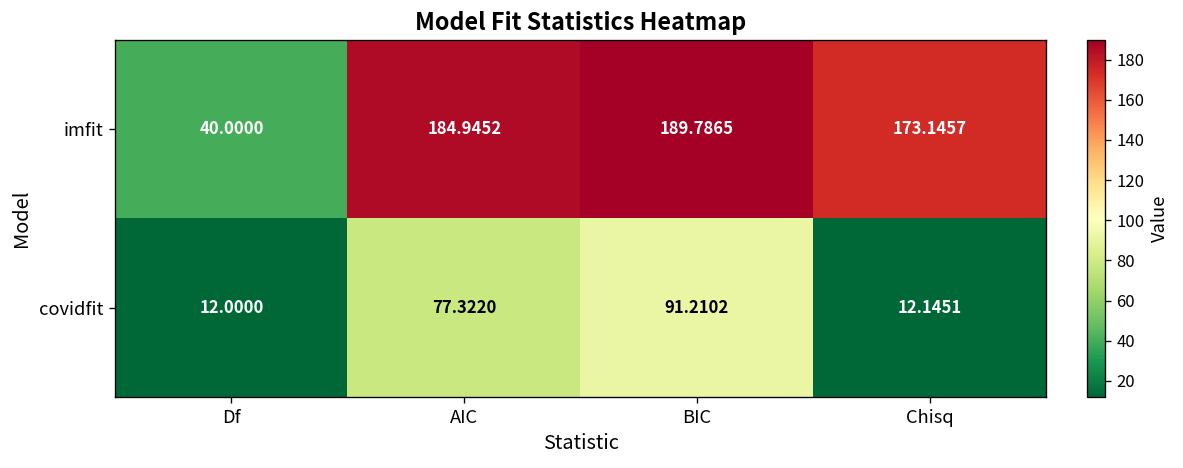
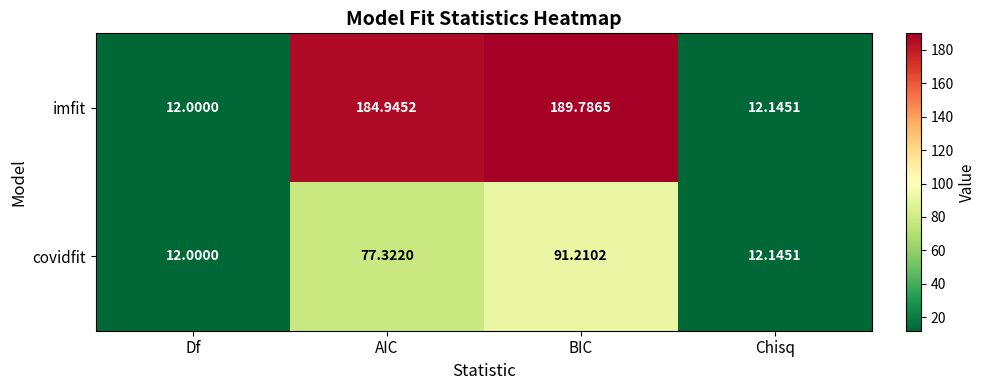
  {
    "imfit": {
-     "Df": 40.0000,
+     "Df": 12.0000,
      "AIC": 184.9452,
      "BIC": 189.7865,
-     "Chisq": 173.1457
+     "Chisq": 12.1451
    },
    "covidfit": {
      "Df": 12.0000,
      "AIC": 77.3220,
      "BIC": 91.2102,
      "Chisq": 12.1451
    }
  }
